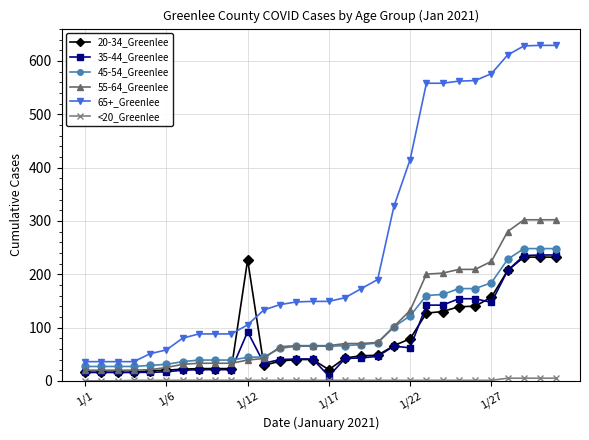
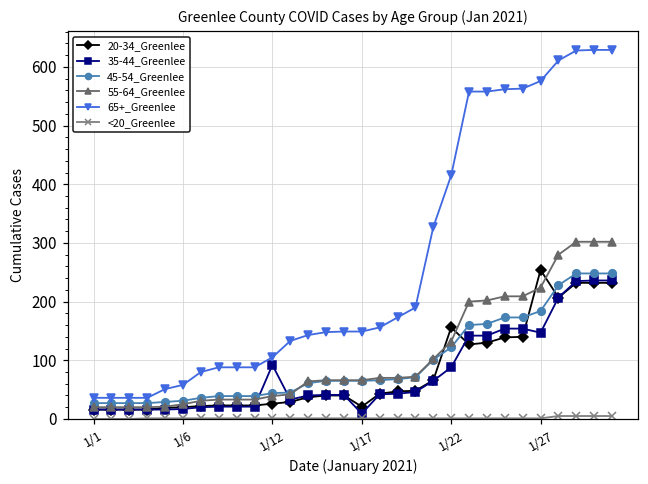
  {
    "20-34_Greenlee": {
-     "1/12": 230,
+     "1/12": 30,
      "1/17": 20,
-     "1/22": 80,
-     "1/27": 160
+     "1/22": 160,
+     "1/27": 250
    },
    "35-44_Greenlee": {
      "1/12": 90,
      "1/17": 10,
-     "1/22": 60,
+     "1/22": 90,
      "1/27": 150
    }
  }
